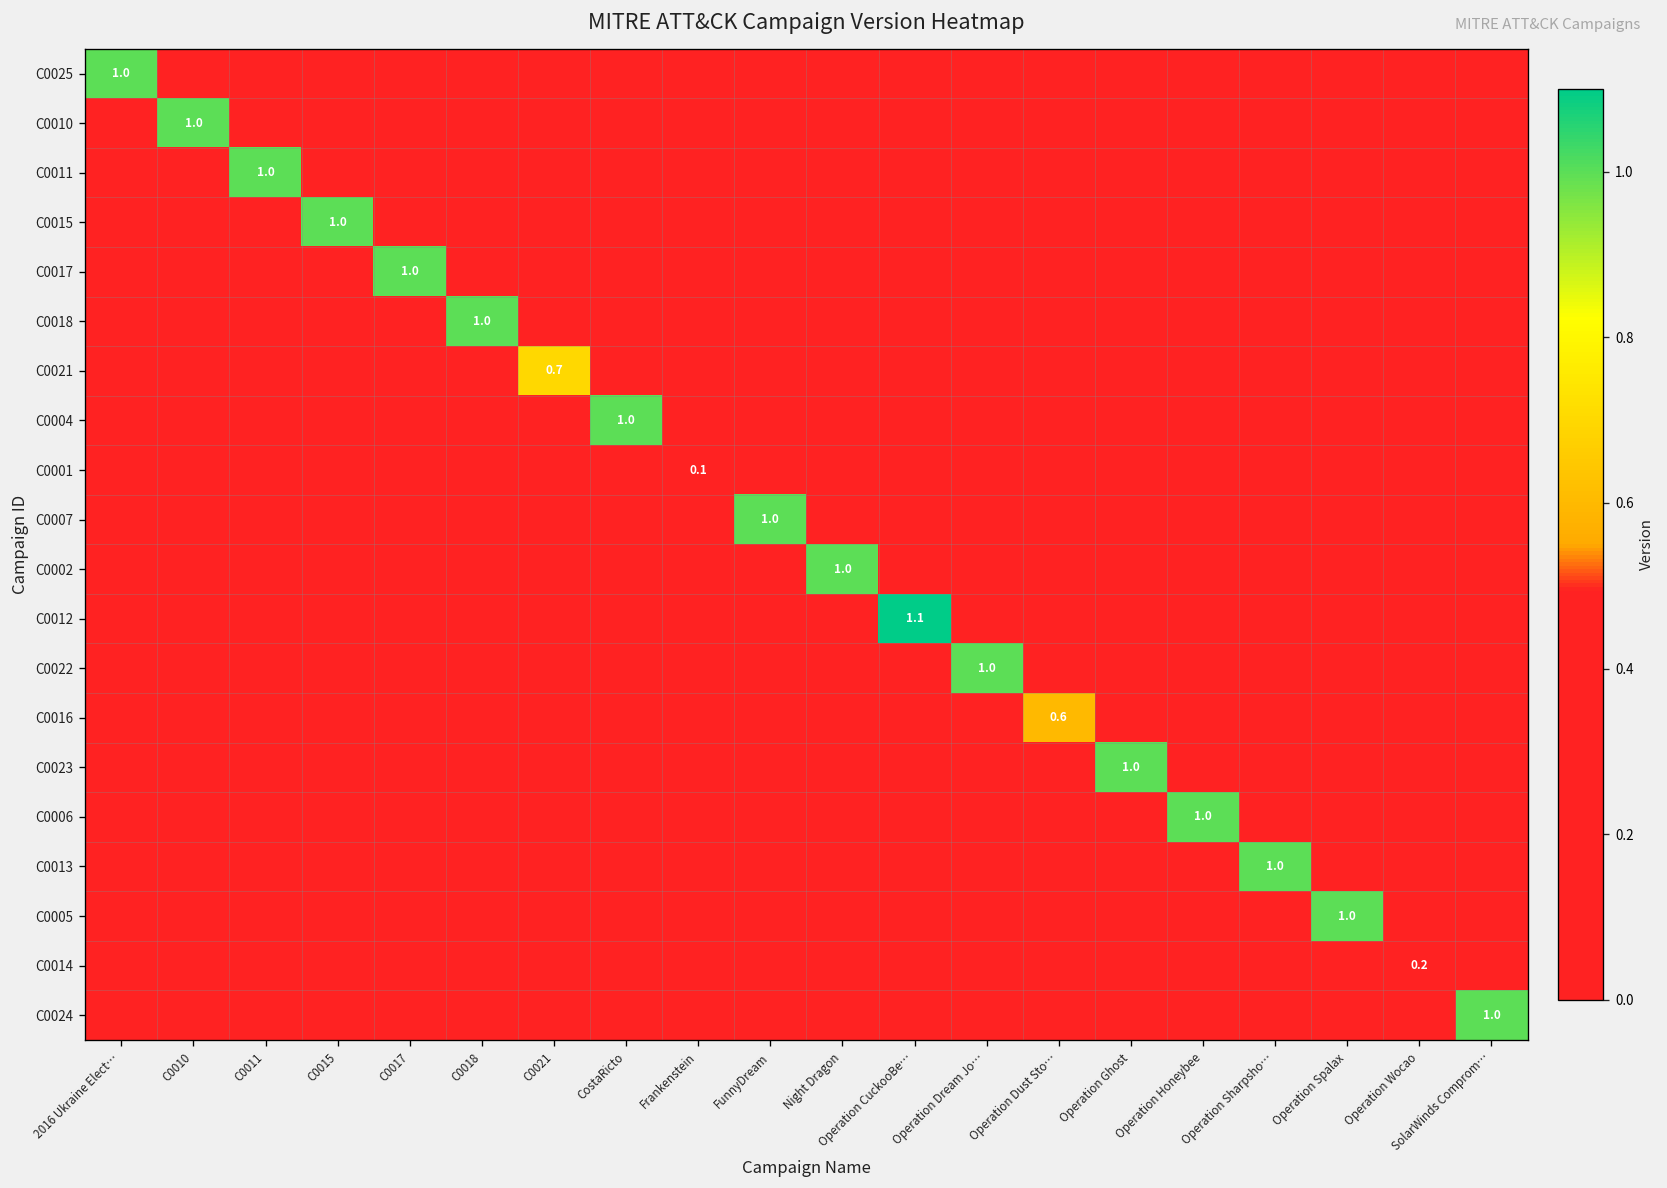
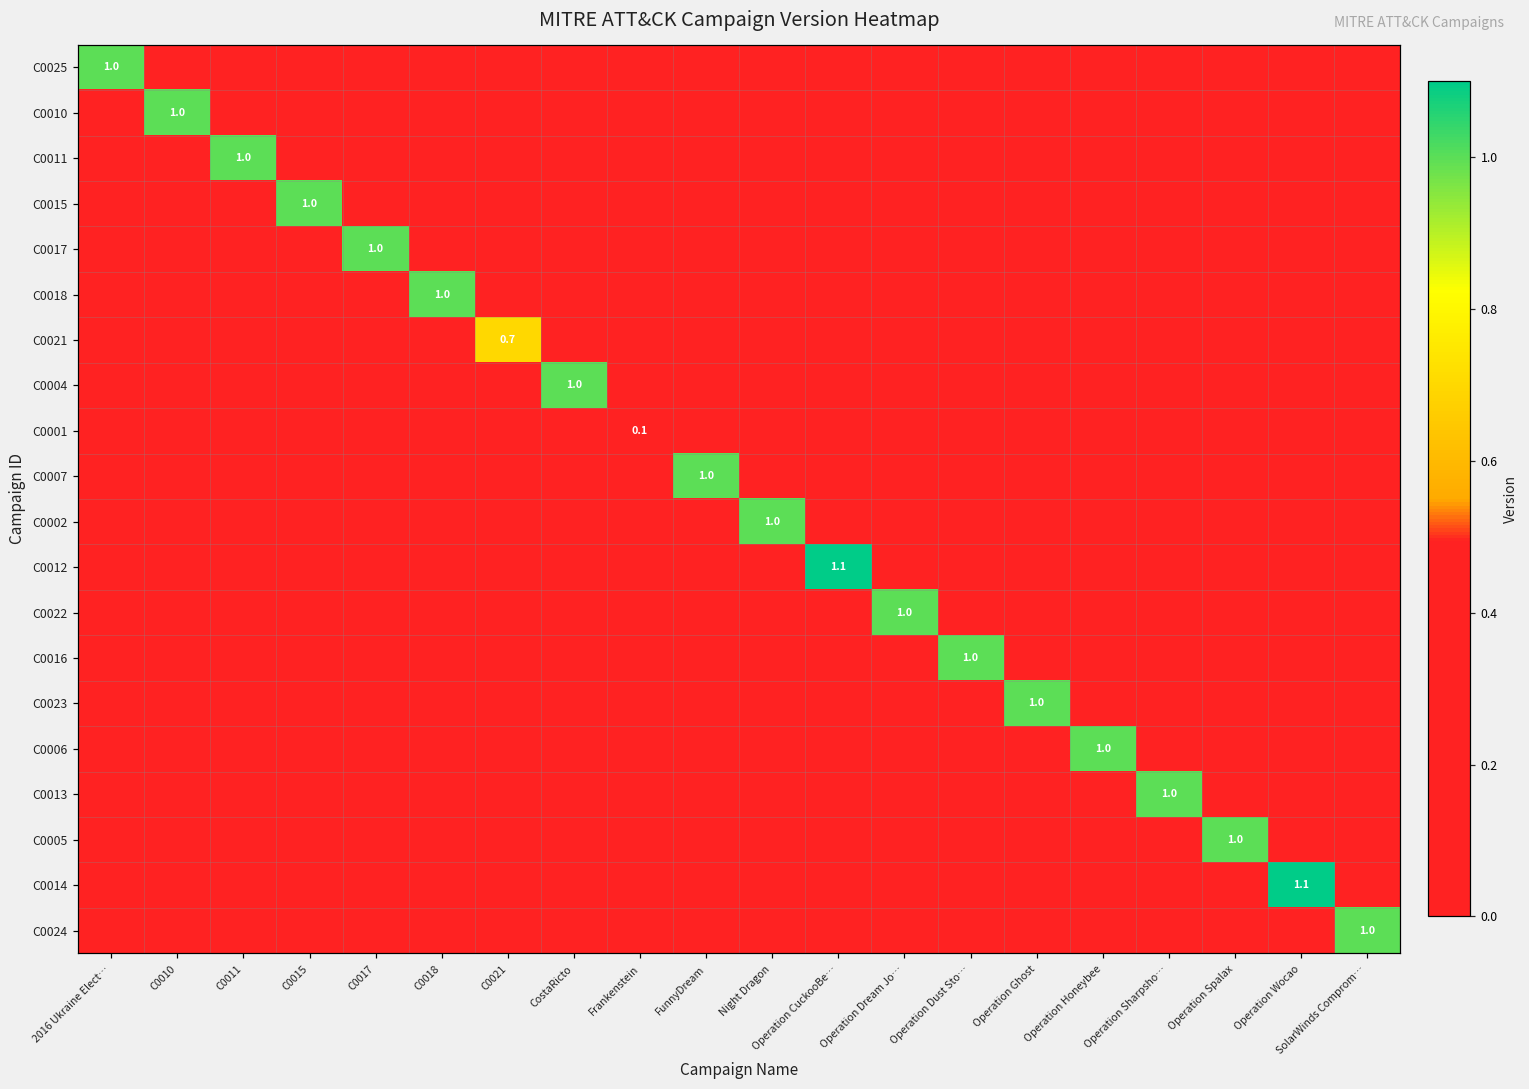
  {
    "C0025": {
      "2016 Ukraine Elect…": 1.0
    },
    "C0010": {
      "C0010": 1.0
    },
    "C0011": {
      "C0011": 1.0
    },
    "C0015": {
      "C0015": 1.0
    },
    "C0017": {
      "C0017": 1.0
    },
    "C0018": {
      "C0018": 1.0
    },
    "C0021": {
      "C0021": 0.7
    },
    "C0004": {
      "CostaRicto": 1.0
    },
    "C0001": {
      "Frankenstein": 0.1
    },
    "C0007": {
      "FunnyDream": 1.0
    },
    "C0002": {
      "Night Dragon": 1.0
    },
    "C0012": {
      "Operation CuckooBe…": 1.1
    },
    "C0022": {
      "Operation Dream Jo…": 1.0
    },
    "C0016": {
-     "Operation Dust Sto…": 0.6
+     "Operation Dust Sto…": 1.0
    },
    "C0023": {
      "Operation Ghost": 1.0
    },
    "C0006": {
      "Operation Honeybee": 1.0
    },
    "C0013": {
      "Operation Sharpsho…": 1.0
    },
    "C0005": {
      "Operation Spalax": 1.0
    },
    "C0014": {
-     "Operation Wocao": 0.2
+     "Operation Wocao": 1.1
    },
    "C0024": {
      "SolarWinds Comprom…": 1.0
    }
  }
